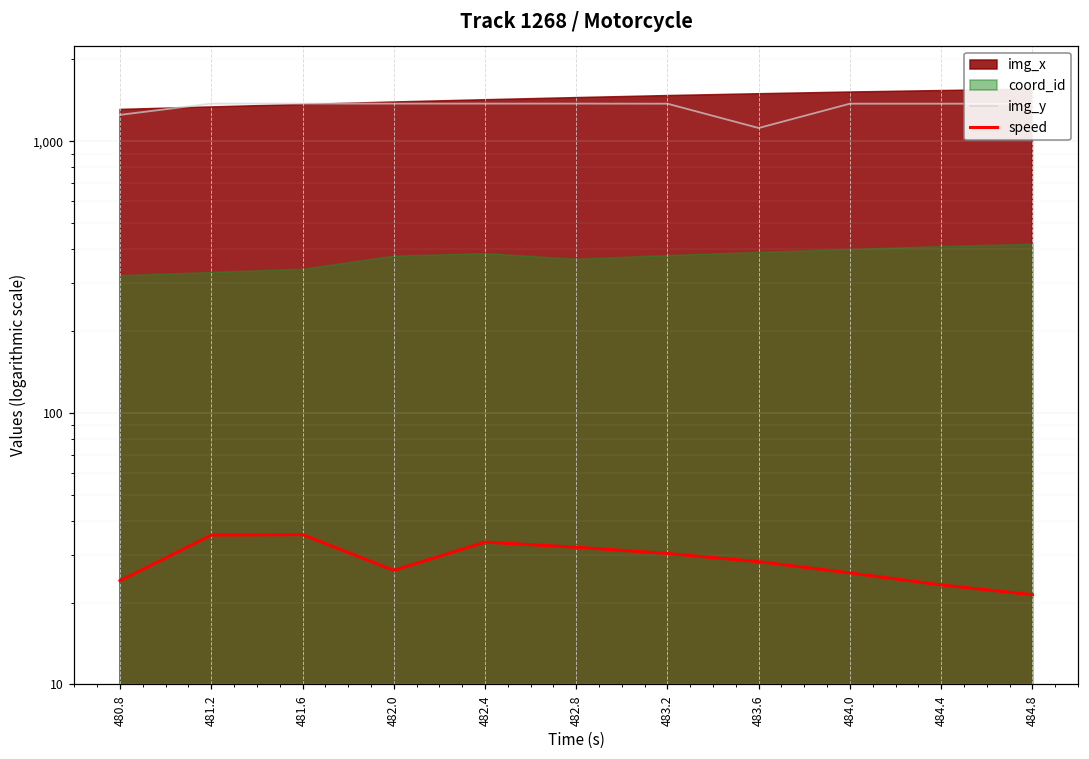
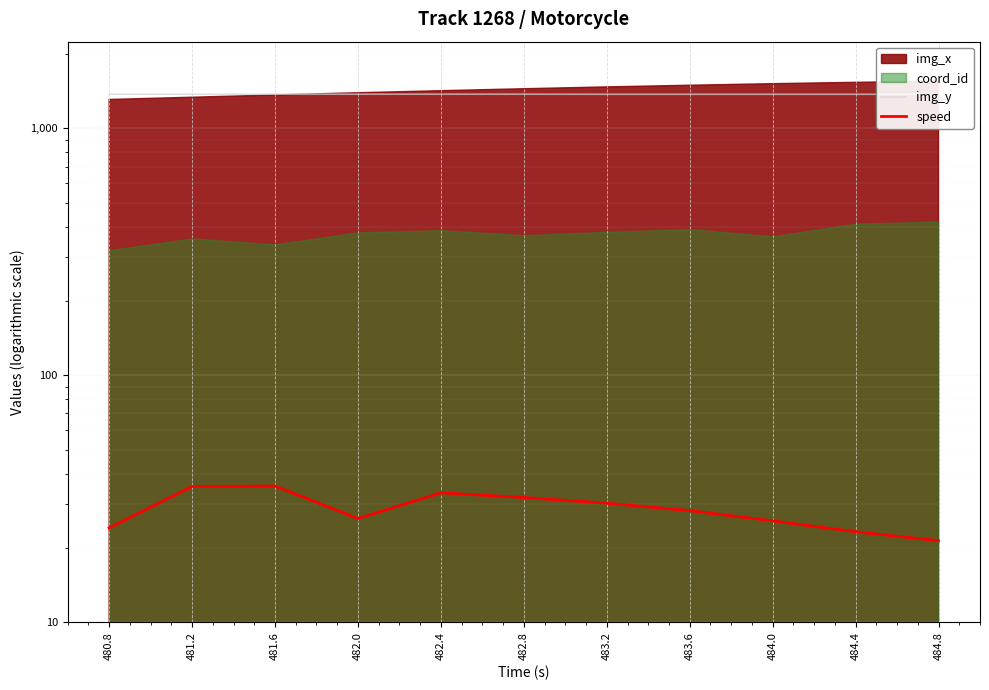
  {
    "img_y": {
-     "480.8": "1,300",
+     "480.8": "1,400",
      "481.2": "1,400",
      "482.4": "1,400",
      "482.8": "1,400",
      "483.2": "1,400",
-     "483.6": "1,100",
+     "483.6": "1,400",
      "484.0": "1,400",
      "484.4": "1,400"
    },
    "img_x": {
      "480.8": "1,300",
      "481.2": "1,300",
      "482.4": "1,400",
      "482.8": "1,400",
      "483.2": "1,500",
      "483.6": "1,500",
      "484.0": "1,500",
      "484.4": "1,500"
    },
    "speed": {
      "480.8": "24",
      "481.2": "35",
      "481.6": "36",
      "482.0": "26",
      "482.4": "33",
      "482.8": "32",
      "483.2": "30",
      "483.6": "28",
      "484.0": "26",
      "484.4": "23",
      "484.8": "21"
    },
    "coord_id": {
      "480.8": "320",
-     "481.2": "330",
+     "481.2": "360",
      "481.6": "340",
      "482.0": "380",
      "482.4": "390",
      "482.8": "370",
      "483.2": "380",
      "483.6": "390",
-     "484.0": "400",
+     "484.0": "370",
      "484.4": "410",
      "484.8": "420"
    }
  }
